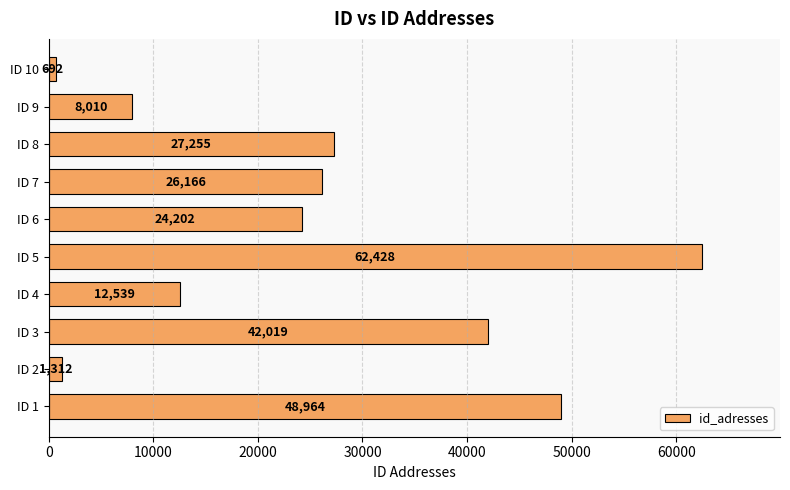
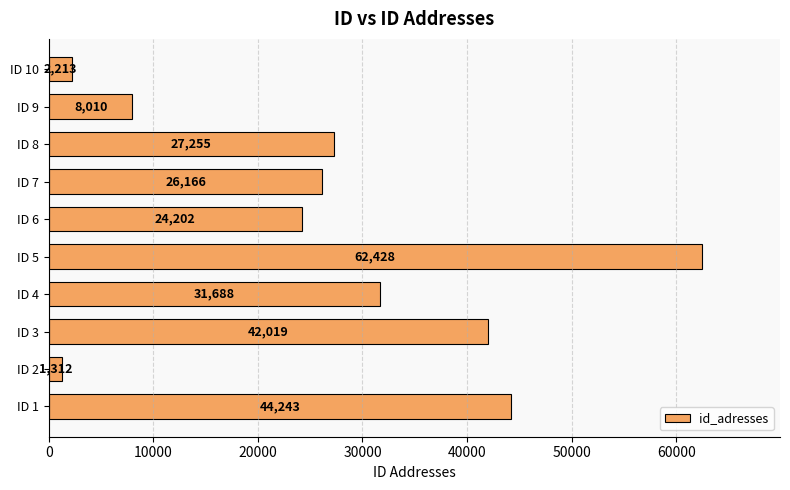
  {
-   "ID 10": "692",
+   "ID 10": "2,213",
    "ID 9": "8,010",
    "ID 8": "27,255",
    "ID 7": "26,166",
    "ID 6": "24,202",
    "ID 5": "62,428",
-   "ID 4": "12,539",
+   "ID 4": "31,688",
    "ID 3": "42,019",
    "ID 2": "1,312",
-   "ID 1": "48,964"
+   "ID 1": "44,243"
  }
